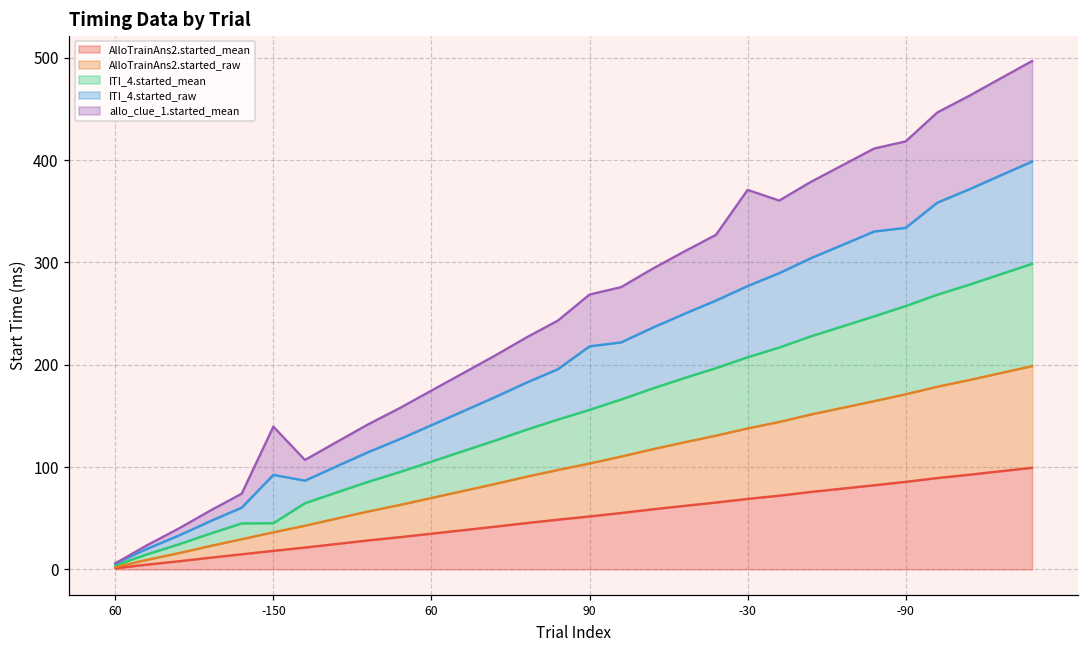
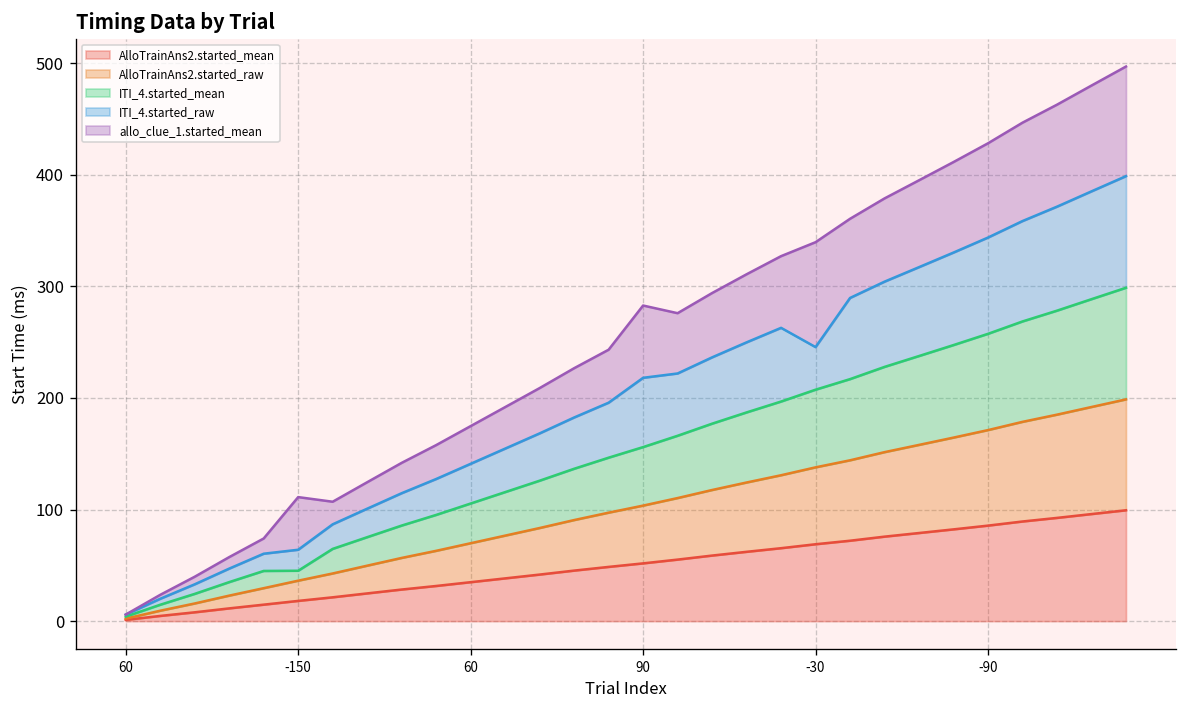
  {
    "ITI_4.started_mean": {
      "-150": 10,
      "90": 50,
      "-30": 70,
      "-90": 90
    },
    "ITI_4.started_raw": {
-     "-150": 50,
+     "-150": 20,
      "90": 60,
-     "-30": 70,
-     "-90": 80
+     "-30": 40,
+     "-90": 90
    },
    "allo_clue_1.started_mean": {
      "-150": 50,
-     "90": 50,
+     "90": 60,
      "-30": 90,
      "-90": 80
    }
  }
